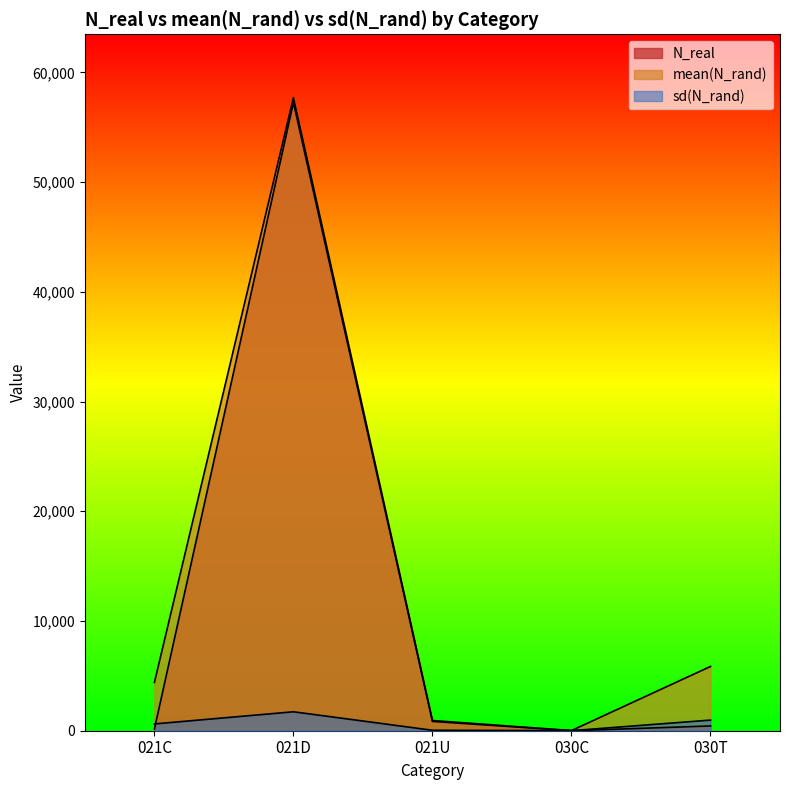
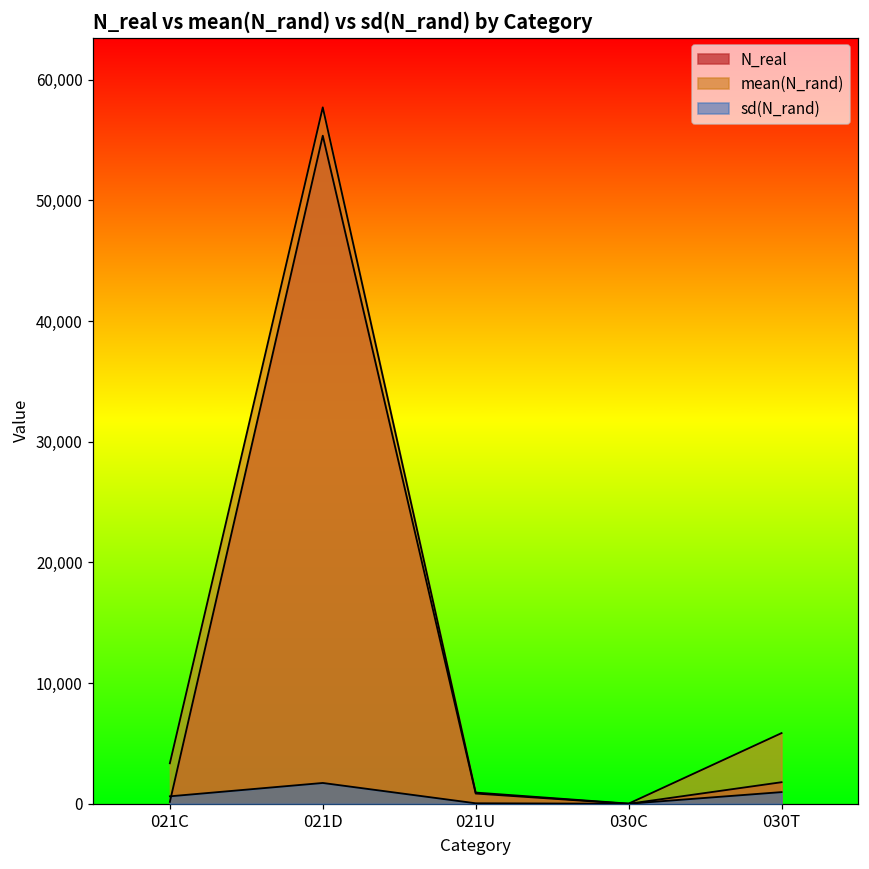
  {
    "N_real": {
      "021C": "200",
-     "021D": "57,200",
-     "030T": "400"
+     "021D": "55,400",
+     "030T": "1,800"
    },
    "mean(N_rand)": {
-     "021C": "4,400",
+     "021C": "3,400",
      "021D": "57,700",
      "030T": "5,900"
    },
    "sd(N_rand)": {
      "021C": "600",
      "021D": "1,700",
      "021U": "0",
      "030T": "1,000"
    }
  }
